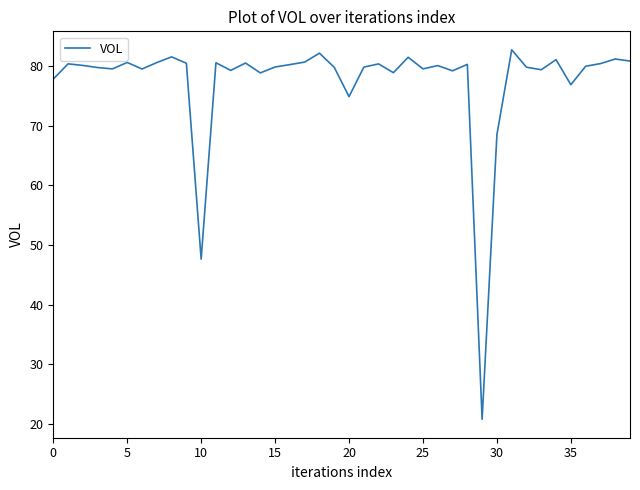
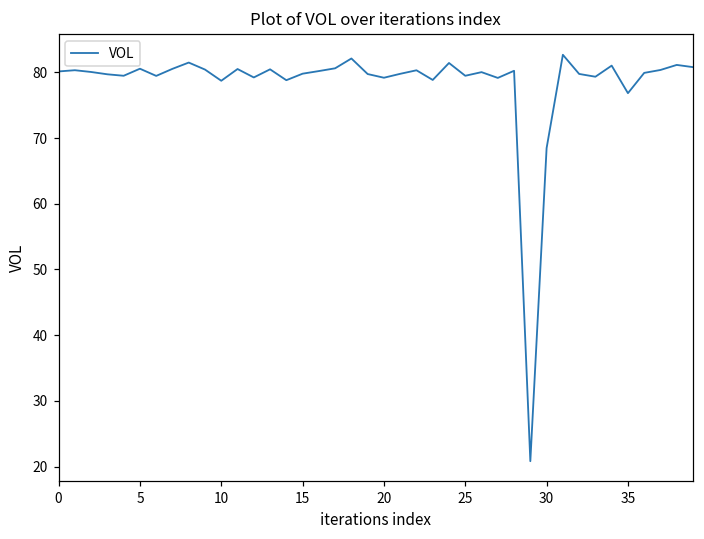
  {
-   "0": 78,
+   "0": 80,
    "5": 81,
-   "10": 48,
+   "10": 79,
    "15": 80,
-   "20": 75,
+   "20": 79,
    "25": 79,
    "30": 68,
    "35": 77
  }
